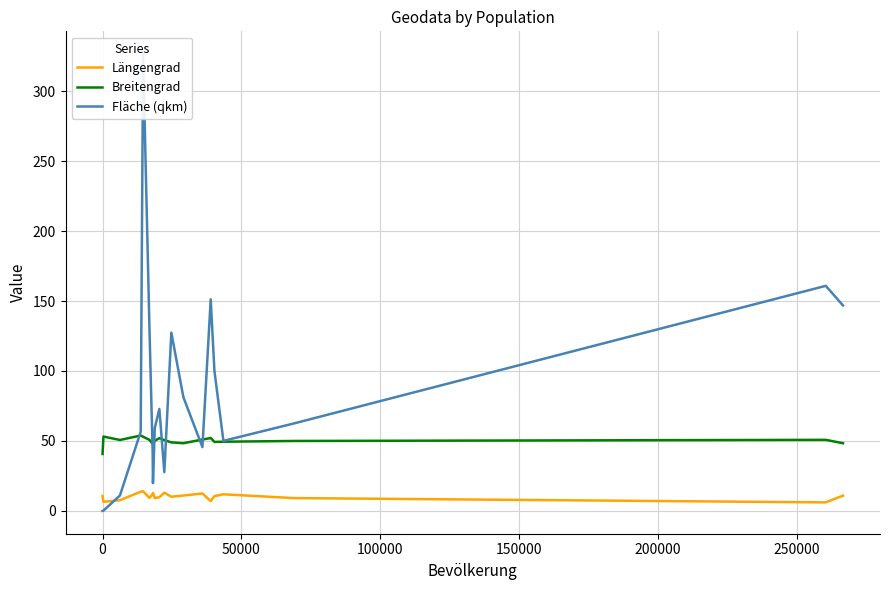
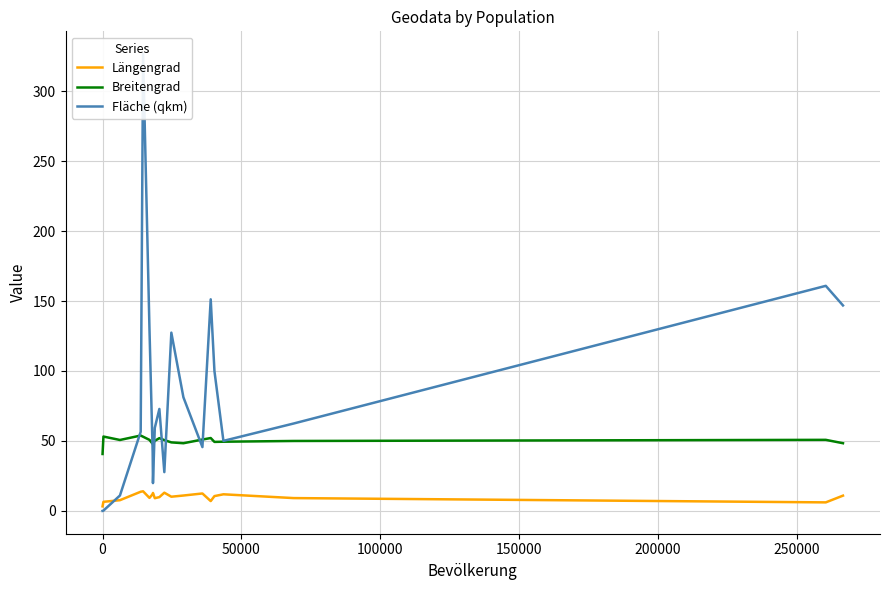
  {
    "Längengrad": {
-     "0": 11
+     "0": 3
    },
    "Breitengrad": {
      "0": 41
    },
    "Fläche (qkm)": {
      "0": 0
    }
  }
